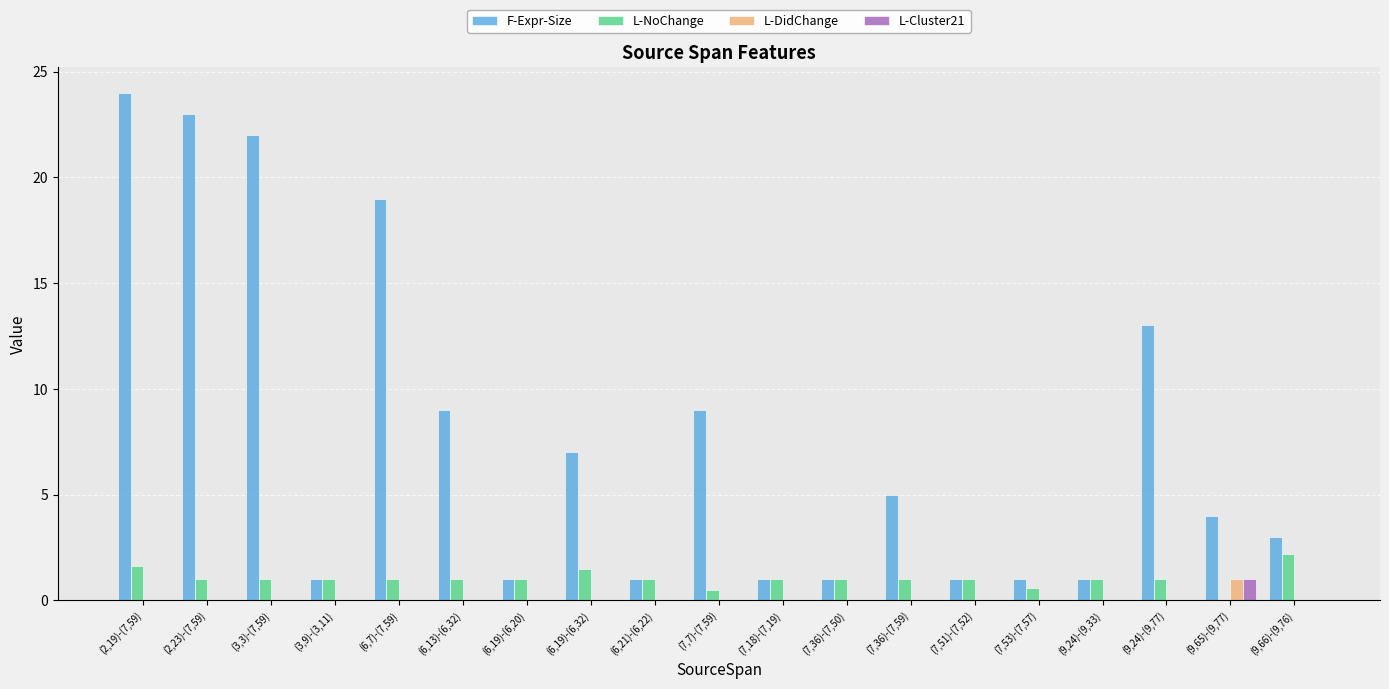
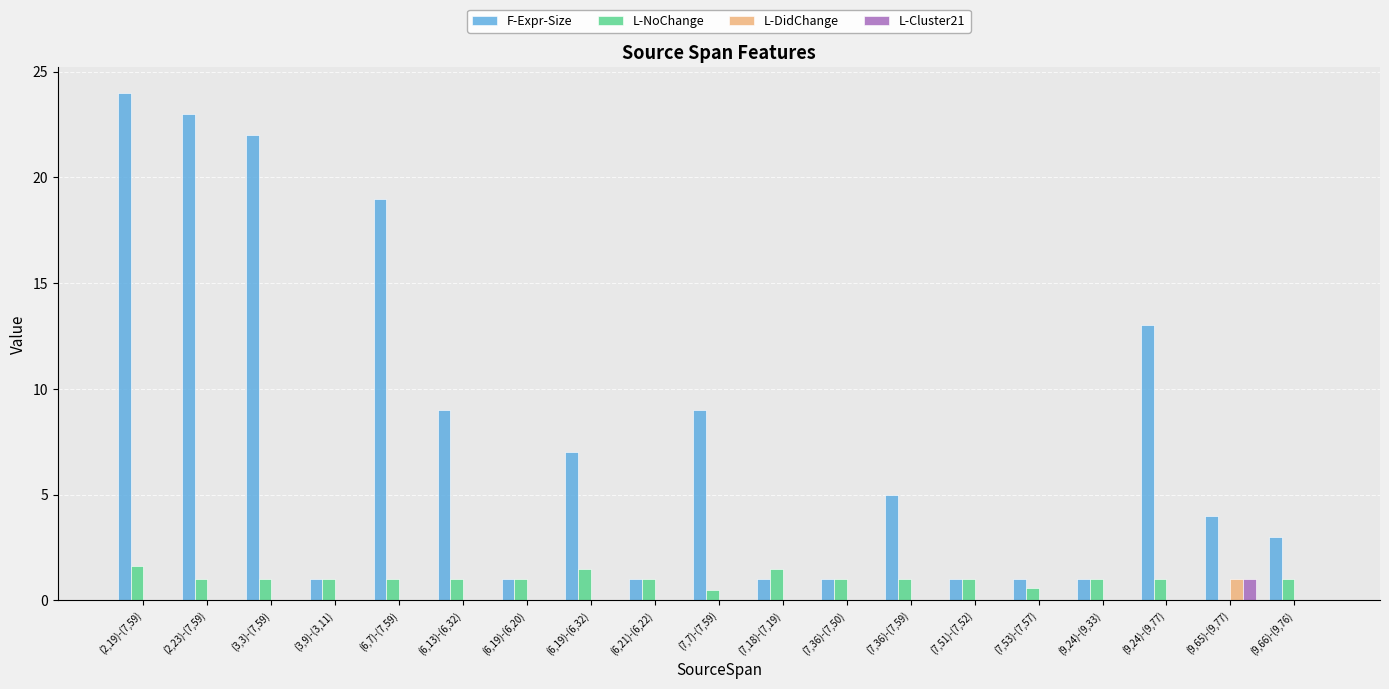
  {
    "F-Expr-Size": {
      "(2,19)-(7,59)": 24.0,
      "(2,23)-(7,59)": 23.0,
      "(3,3)-(7,59)": 22.0,
      "(3,9)-(3,11)": 1.0,
      "(6,7)-(7,59)": 19.0,
      "(6,13)-(6,32)": 9.0,
      "(6,19)-(6,20)": 1.0,
      "(6,19)-(6,32)": 7.0,
      "(6,21)-(6,22)": 1.0,
      "(7,7)-(7,59)": 9.0,
      "(7,18)-(7,19)": 1.0,
      "(7,36)-(7,50)": 1.0,
      "(7,36)-(7,59)": 5.0,
      "(7,51)-(7,52)": 1.0,
      "(7,53)-(7,57)": 1.0,
      "(9,24)-(9,33)": 1.0,
      "(9,24)-(9,77)": 13.0,
      "(9,65)-(9,77)": 4.0,
      "(9,66)-(9,76)": 3.0
    },
    "L-NoChange": {
      "(2,19)-(7,59)": 1.6,
      "(2,23)-(7,59)": 1.0,
      "(3,3)-(7,59)": 1.0,
      "(3,9)-(3,11)": 1.0,
      "(6,7)-(7,59)": 1.0,
      "(6,13)-(6,32)": 1.0,
      "(6,19)-(6,20)": 1.0,
      "(6,19)-(6,32)": 1.5,
      "(6,21)-(6,22)": 1.0,
      "(7,7)-(7,59)": 0.5,
-     "(7,18)-(7,19)": 1.0,
+     "(7,18)-(7,19)": 1.5,
      "(7,36)-(7,50)": 1.0,
      "(7,36)-(7,59)": 1.0,
      "(7,51)-(7,52)": 1.0,
      "(7,53)-(7,57)": 0.6,
      "(9,24)-(9,33)": 1.0,
      "(9,24)-(9,77)": 1.0,
      "(9,65)-(9,77)": 0.0,
-     "(9,66)-(9,76)": 2.2
+     "(9,66)-(9,76)": 1.0
    },
    "L-DidChange": {
      "(2,19)-(7,59)": 0.0,
      "(2,23)-(7,59)": 0.0,
      "(3,3)-(7,59)": 0.0,
      "(3,9)-(3,11)": 0.0,
      "(6,7)-(7,59)": 0.0,
      "(6,13)-(6,32)": 0.0,
      "(6,19)-(6,20)": 0.0,
      "(6,19)-(6,32)": 0.0,
      "(6,21)-(6,22)": 0.0,
      "(7,7)-(7,59)": 0.0,
      "(7,18)-(7,19)": 0.0,
      "(7,36)-(7,50)": 0.0,
      "(7,36)-(7,59)": 0.0,
      "(7,51)-(7,52)": 0.0,
      "(7,53)-(7,57)": 0.0,
      "(9,24)-(9,33)": 0.0,
      "(9,24)-(9,77)": 0.0,
      "(9,65)-(9,77)": 1.0,
      "(9,66)-(9,76)": 0.0
    },
    "L-Cluster21": {
      "(2,19)-(7,59)": 0.0,
      "(2,23)-(7,59)": 0.0,
      "(3,3)-(7,59)": 0.0,
      "(3,9)-(3,11)": 0.0,
      "(6,7)-(7,59)": 0.0,
      "(6,13)-(6,32)": 0.0,
      "(6,19)-(6,20)": 0.0,
      "(6,19)-(6,32)": 0.0,
      "(6,21)-(6,22)": 0.0,
      "(7,7)-(7,59)": 0.0,
      "(7,18)-(7,19)": 0.0,
      "(7,36)-(7,50)": 0.0,
      "(7,36)-(7,59)": 0.0,
      "(7,51)-(7,52)": 0.0,
      "(7,53)-(7,57)": 0.0,
      "(9,24)-(9,33)": 0.0,
      "(9,24)-(9,77)": 0.0,
      "(9,65)-(9,77)": 1.0,
      "(9,66)-(9,76)": 0.0
    }
  }
